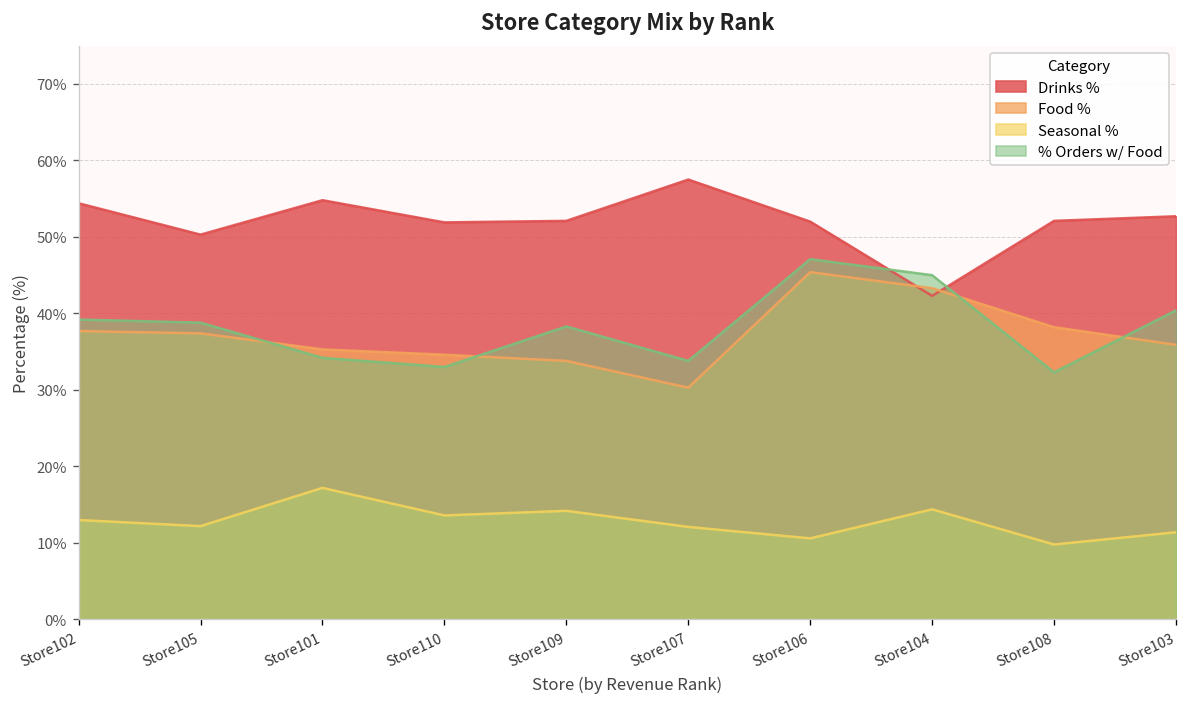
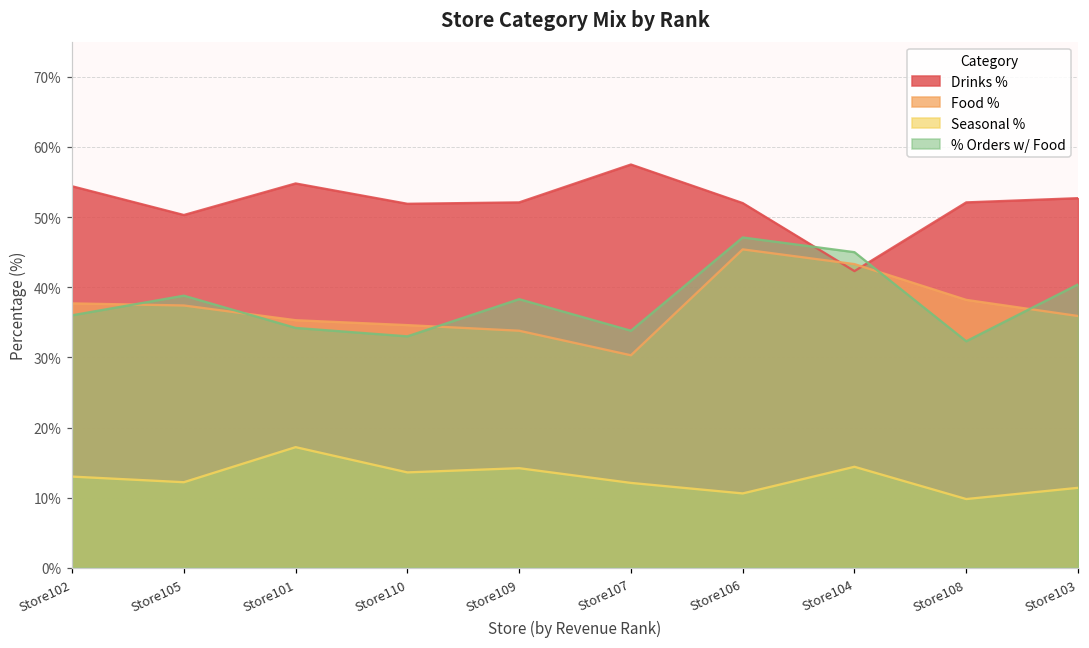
  {
    "Drinks %": {
      "Store102": "54%",
      "Store105": "50%",
      "Store101": "55%",
      "Store110": "52%",
      "Store109": "52%",
      "Store107": "58%",
      "Store106": "52%",
      "Store104": "42%",
      "Store108": "52%",
      "Store103": "53%"
    },
    "% Orders w/ Food": {
-     "Store102": "39%",
+     "Store102": "36%",
      "Store105": "39%",
      "Store101": "34%",
      "Store110": "33%",
      "Store109": "38%",
      "Store107": "34%",
      "Store106": "47%",
      "Store104": "45%",
      "Store108": "32%",
      "Store103": "40%"
    }
  }
